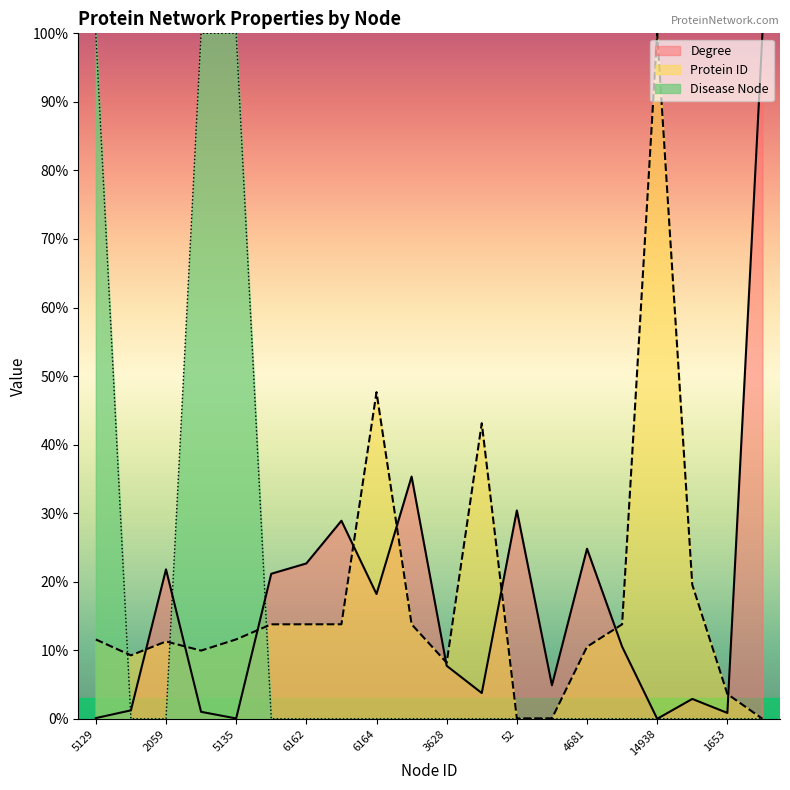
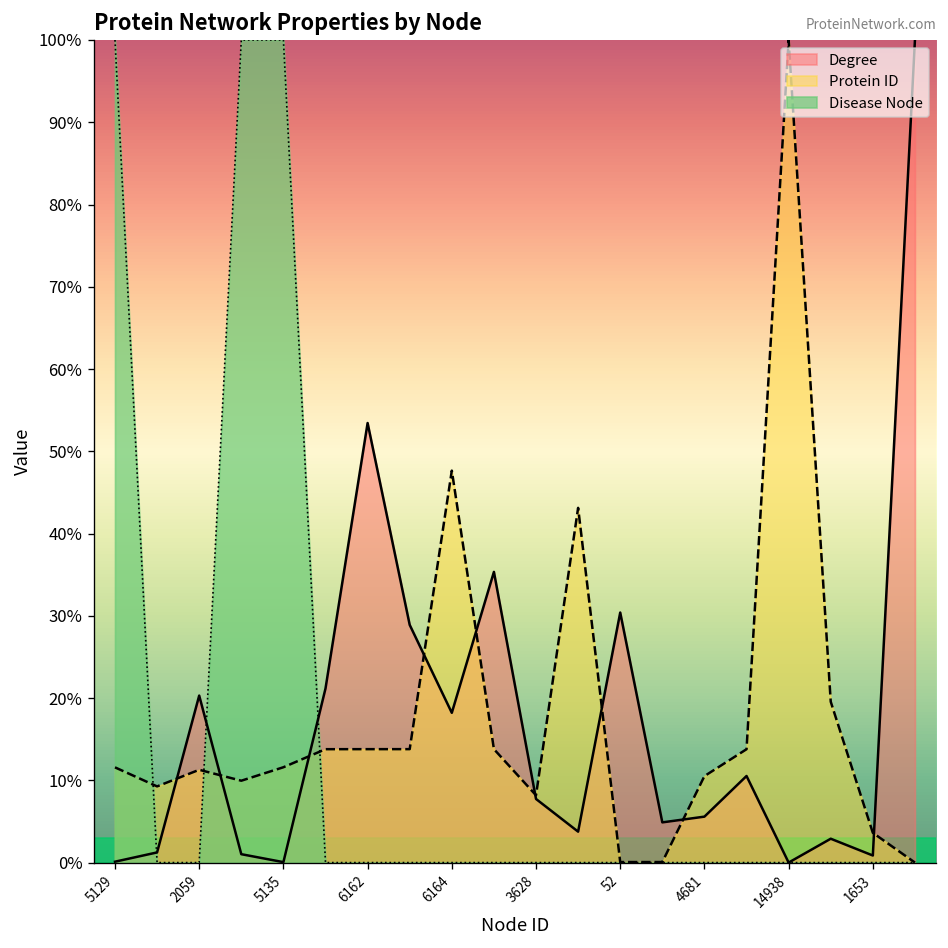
  {
    "Degree": {
-     "2059": "22%",
-     "6162": "23%",
+     "2059": "20%",
+     "6162": "53%",
      "6164": "18%",
      "3628": "8%",
      "52": "30%",
-     "4681": "25%"
+     "4681": "6%"
    },
    "Protein ID": {
      "5129": "12%",
      "2059": "11%",
      "5135": "12%",
      "6162": "14%",
      "6164": "48%",
      "3628": "8%",
      "4681": "11%",
      "14938": "100%",
      "1653": "4%"
    },
    "Disease Node": {
      "5129": "100%",
      "5135": "100%"
    }
  }
